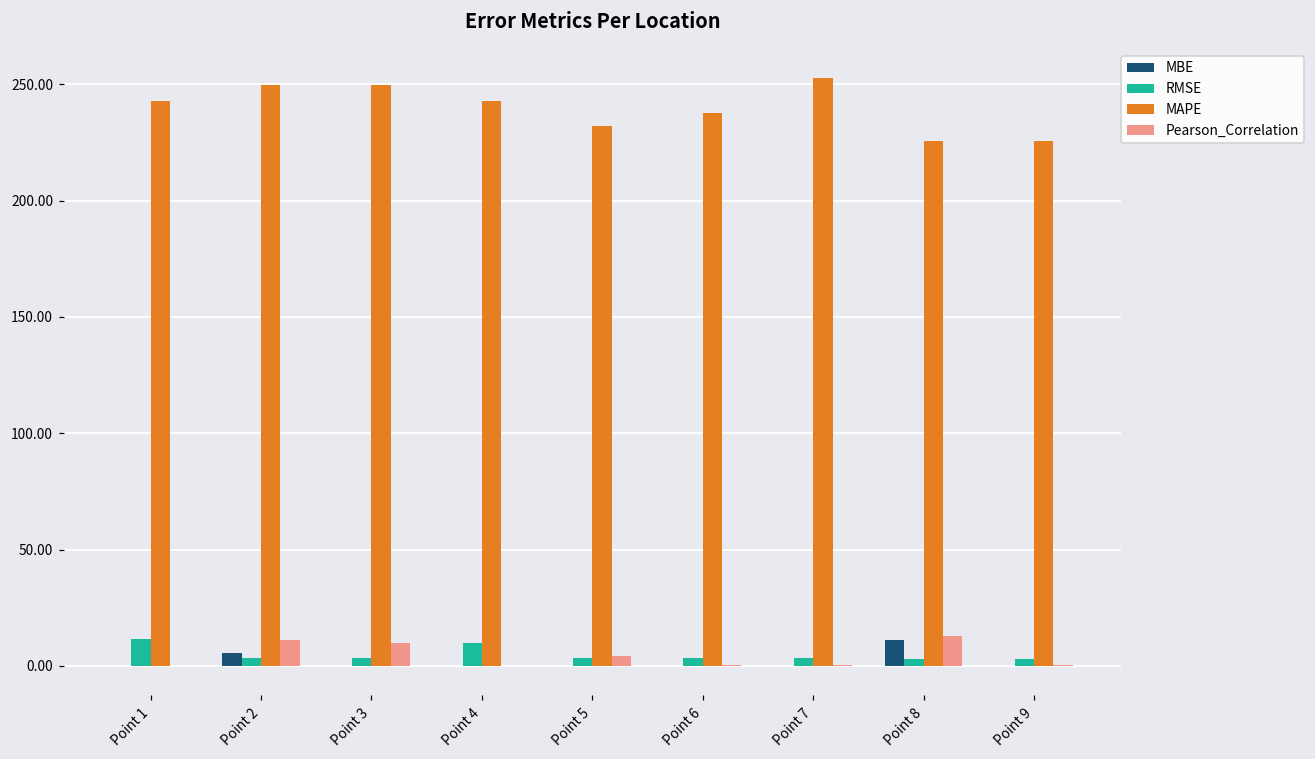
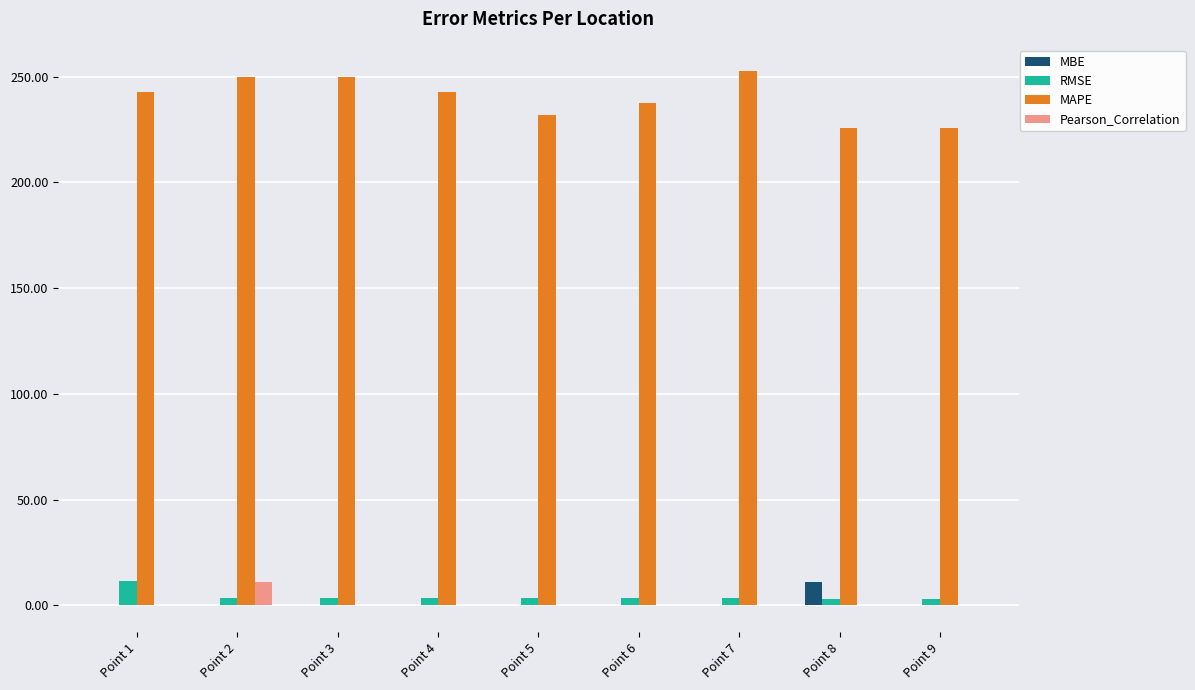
  {
    "MBE": {
-     "Point 2": 6,
+     "Point 2": 0,
      "Point 8": 11
    },
    "RMSE": {
      "Point 1": 12,
      "Point 2": 4,
      "Point 3": 4,
-     "Point 4": 10,
+     "Point 4": 3,
      "Point 5": 4,
      "Point 6": 4,
      "Point 7": 4,
      "Point 8": 3,
      "Point 9": 3
    },
    "MAPE": {
      "Point 1": 243,
      "Point 2": 250,
      "Point 3": 250,
      "Point 4": 243,
      "Point 5": 232,
      "Point 6": 238,
      "Point 7": 253,
      "Point 8": 226,
      "Point 9": 226
    },
    "Pearson_Correlation": {
      "Point 2": 11,
-     "Point 3": 10,
-     "Point 5": 4,
-     "Point 8": 13
+     "Point 3": 0,
+     "Point 5": 0,
+     "Point 8": 0
    }
  }
